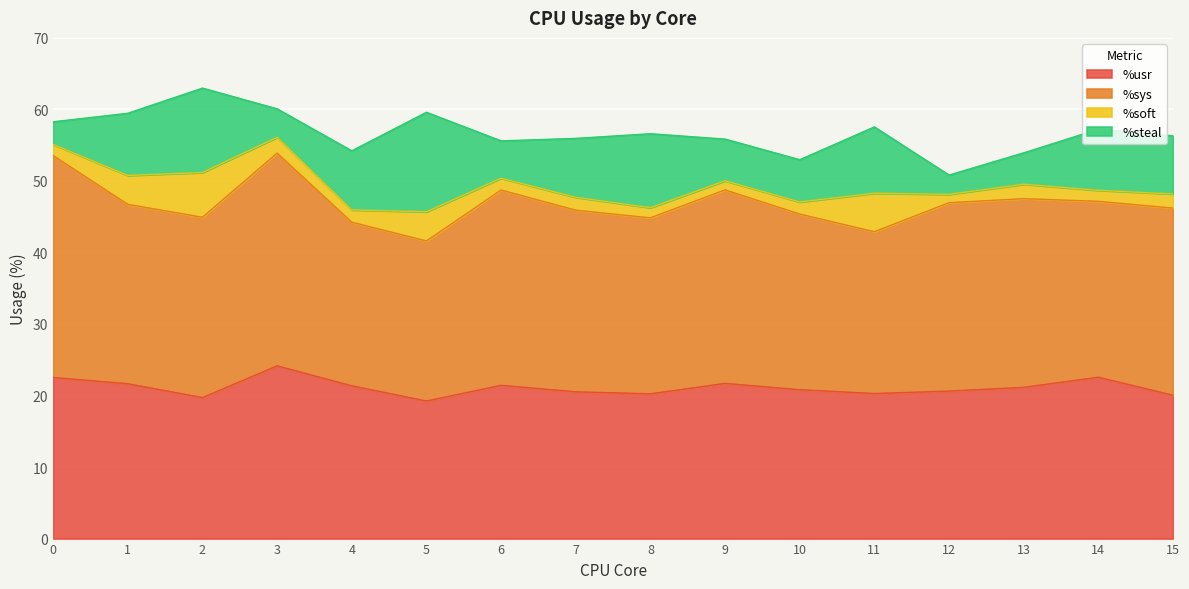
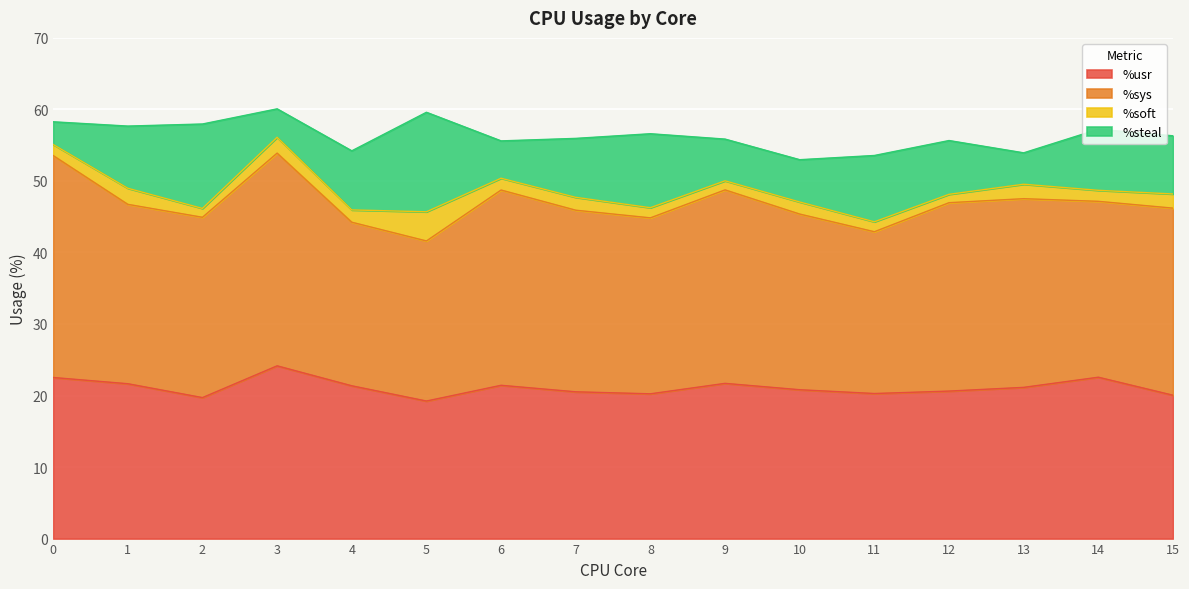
  {
    "%soft": {
      "0": 2,
-     "1": 4,
-     "2": 6,
+     "1": 2,
+     "2": 1,
      "3": 2,
      "4": 2,
      "5": 4,
      "6": 2,
      "7": 2,
      "8": 1,
      "9": 1,
      "10": 2,
-     "11": 5,
+     "11": 1,
      "12": 1,
      "13": 2,
      "14": 2,
      "15": 2
    },
    "%steal": {
      "0": 3,
      "1": 9,
      "2": 12,
      "3": 4,
      "4": 8,
      "5": 14,
      "6": 5,
      "7": 8,
      "8": 10,
      "9": 6,
      "10": 6,
      "11": 9,
-     "12": 3,
+     "12": 8,
      "13": 4,
      "15": 8
    }
  }
